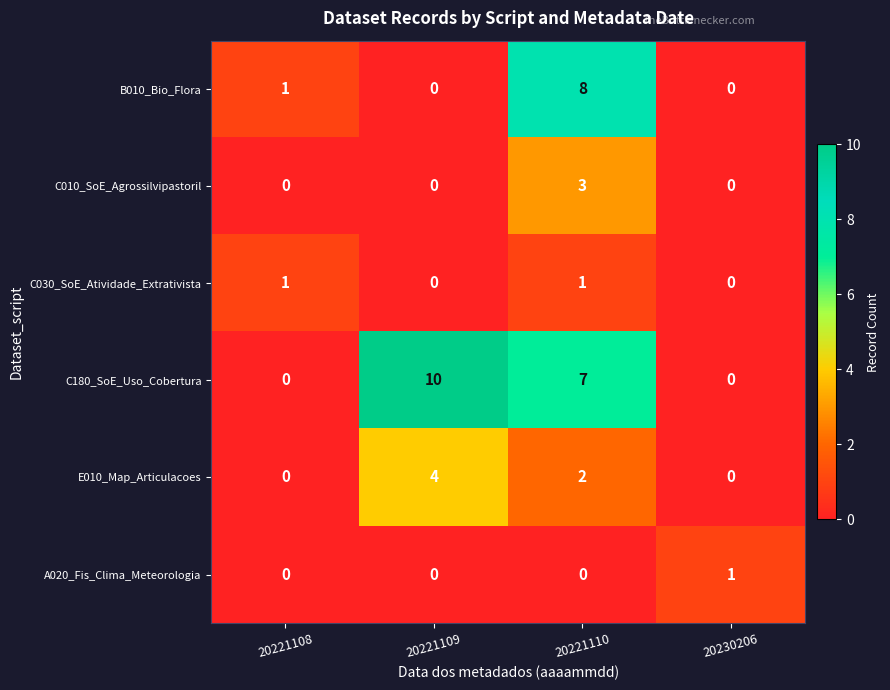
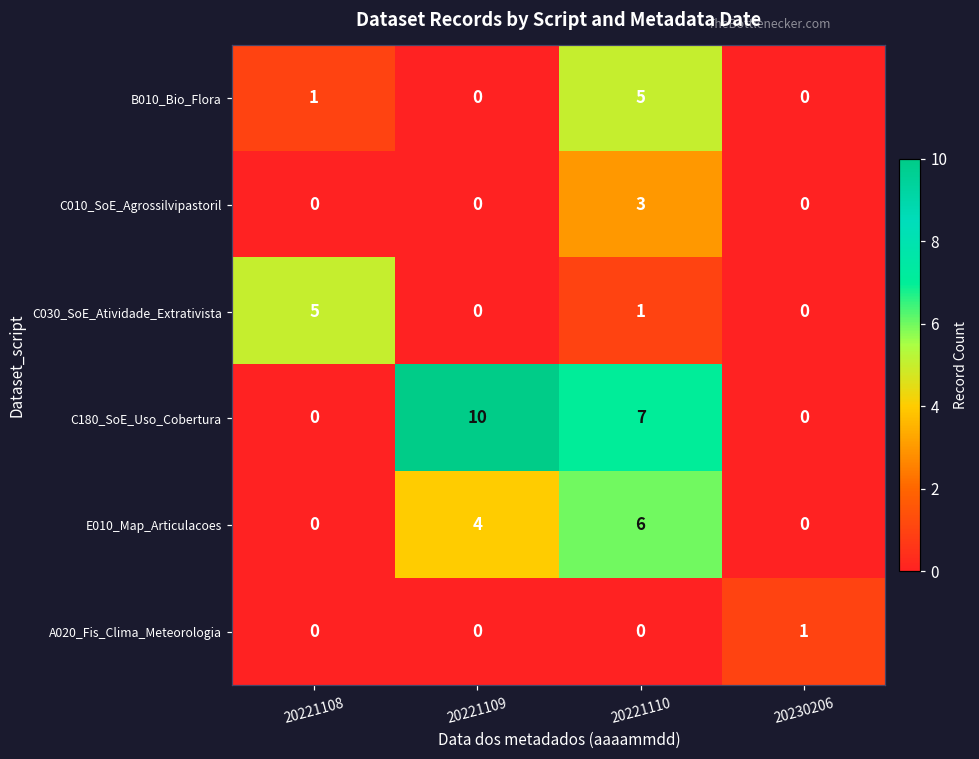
  {
    "B010_Bio_Flora": {
      "20221108": 1,
      "20221109": 0,
-     "20221110": 8,
+     "20221110": 5,
      "20230206": 0
    },
    "C010_SoE_Agrossilvipastoril": {
      "20221108": 0,
      "20221109": 0,
      "20221110": 3,
      "20230206": 0
    },
    "C030_SoE_Atividade_Extrativista": {
-     "20221108": 1,
+     "20221108": 5,
      "20221109": 0,
      "20221110": 1,
      "20230206": 0
    },
    "C180_SoE_Uso_Cobertura": {
      "20221108": 0,
      "20221109": 10,
      "20221110": 7,
      "20230206": 0
    },
    "E010_Map_Articulacoes": {
      "20221108": 0,
      "20221109": 4,
-     "20221110": 2,
+     "20221110": 6,
      "20230206": 0
    },
    "A020_Fis_Clima_Meteorologia": {
      "20221108": 0,
      "20221109": 0,
      "20221110": 0,
      "20230206": 1
    }
  }
